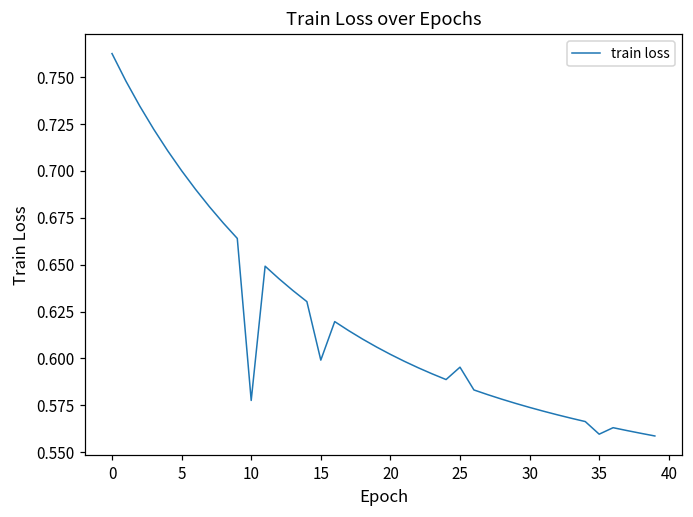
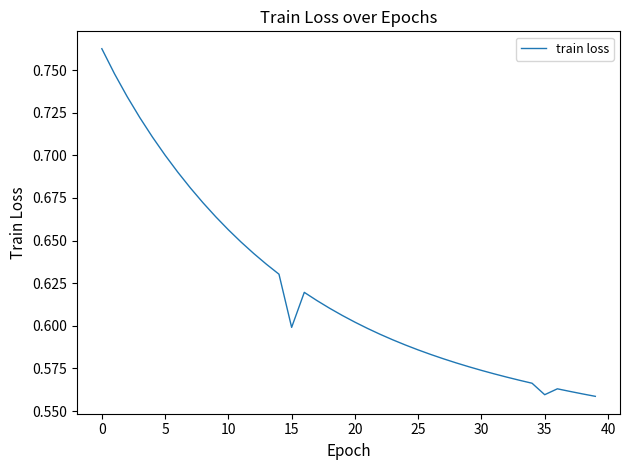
  {
    "0": 0.763,
    "5": 0.700,
-   "10": 0.578,
+   "10": 0.656,
    "15": 0.599,
    "20": 0.602,
-   "25": 0.595,
+   "25": 0.586,
    "30": 0.574,
    "35": 0.560
  }
